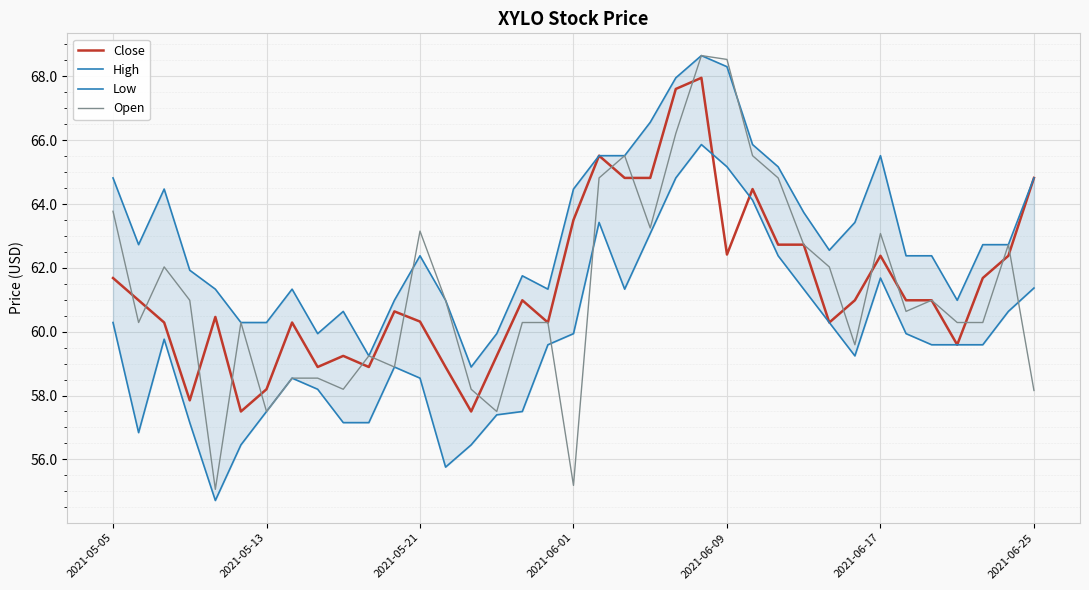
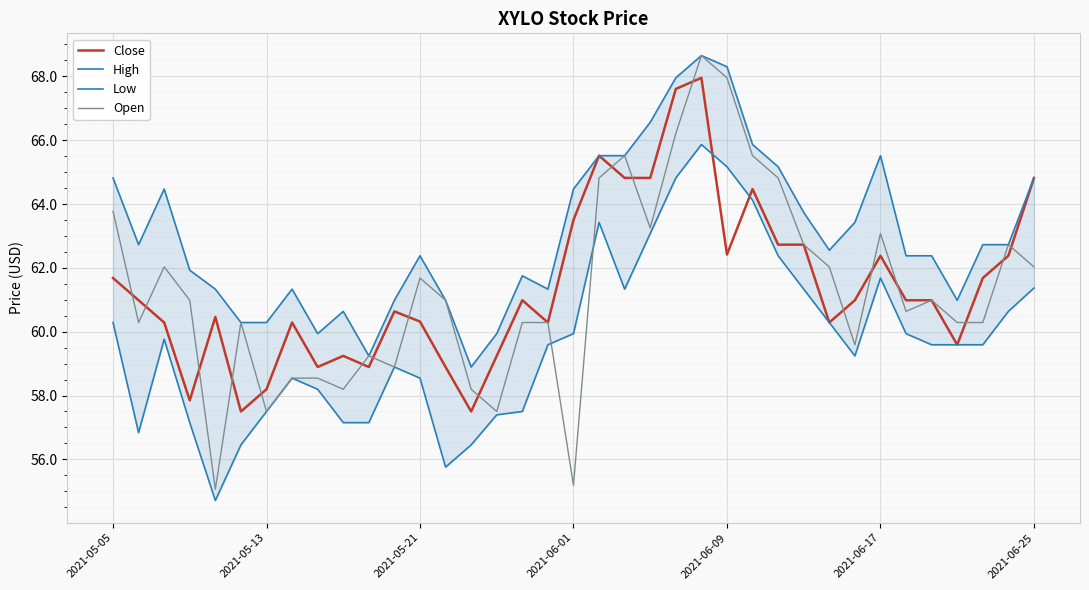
  {
    "Close": {
      "2021-05-05": 61.7,
      "2021-05-13": 58.2,
      "2021-05-21": 60.3,
      "2021-06-01": 63.5,
      "2021-06-09": 62.4,
      "2021-06-17": 62.4
    },
    "Open": {
      "2021-05-05": 63.8,
-     "2021-05-21": 63.2,
+     "2021-05-21": 61.7,
      "2021-06-01": 55.2,
-     "2021-06-09": 68.5,
+     "2021-06-09": 68.0,
      "2021-06-17": 63.1,
-     "2021-06-25": 58.2
+     "2021-06-25": 62.0
    }
  }
